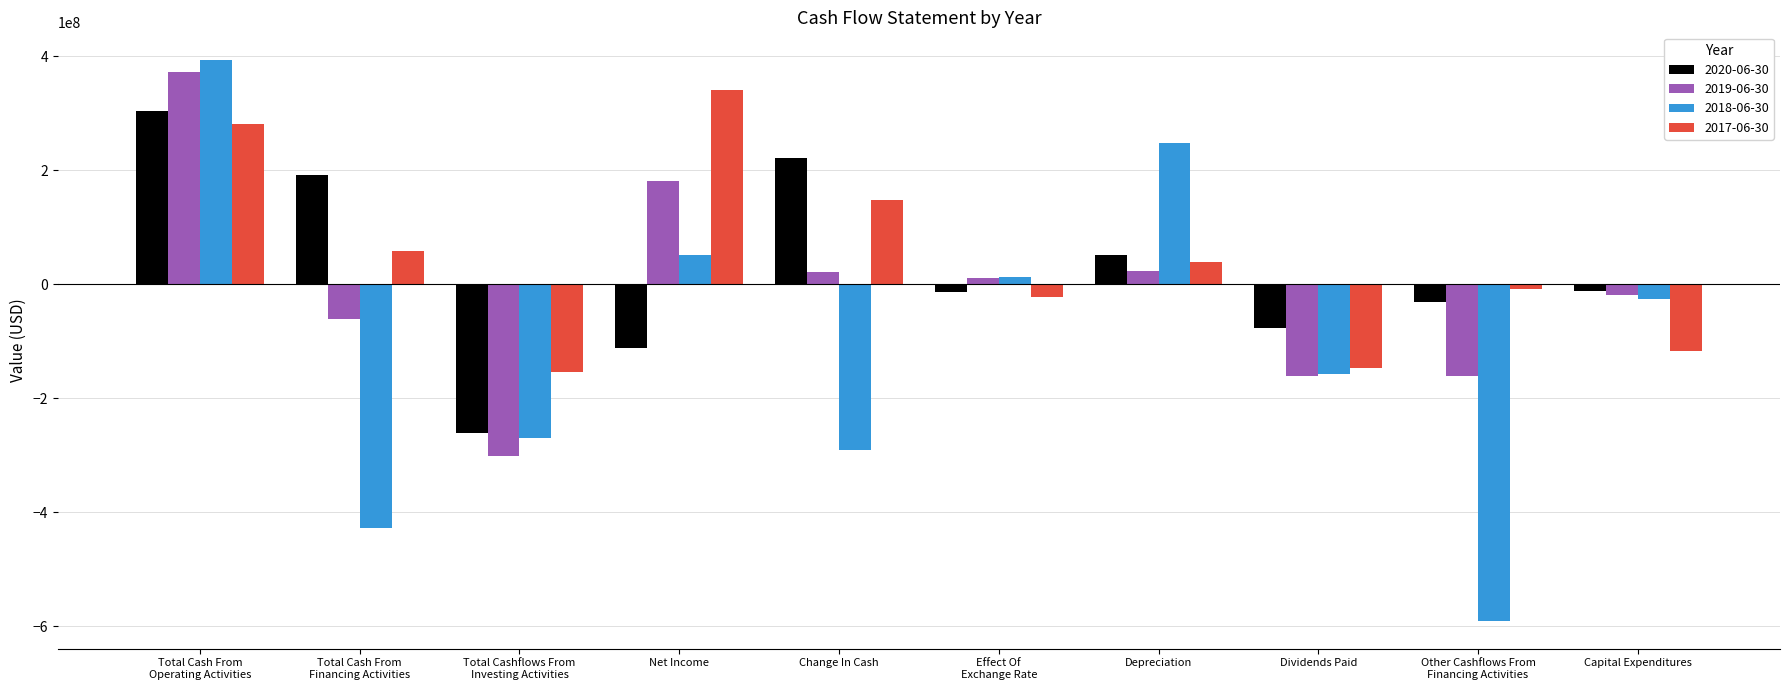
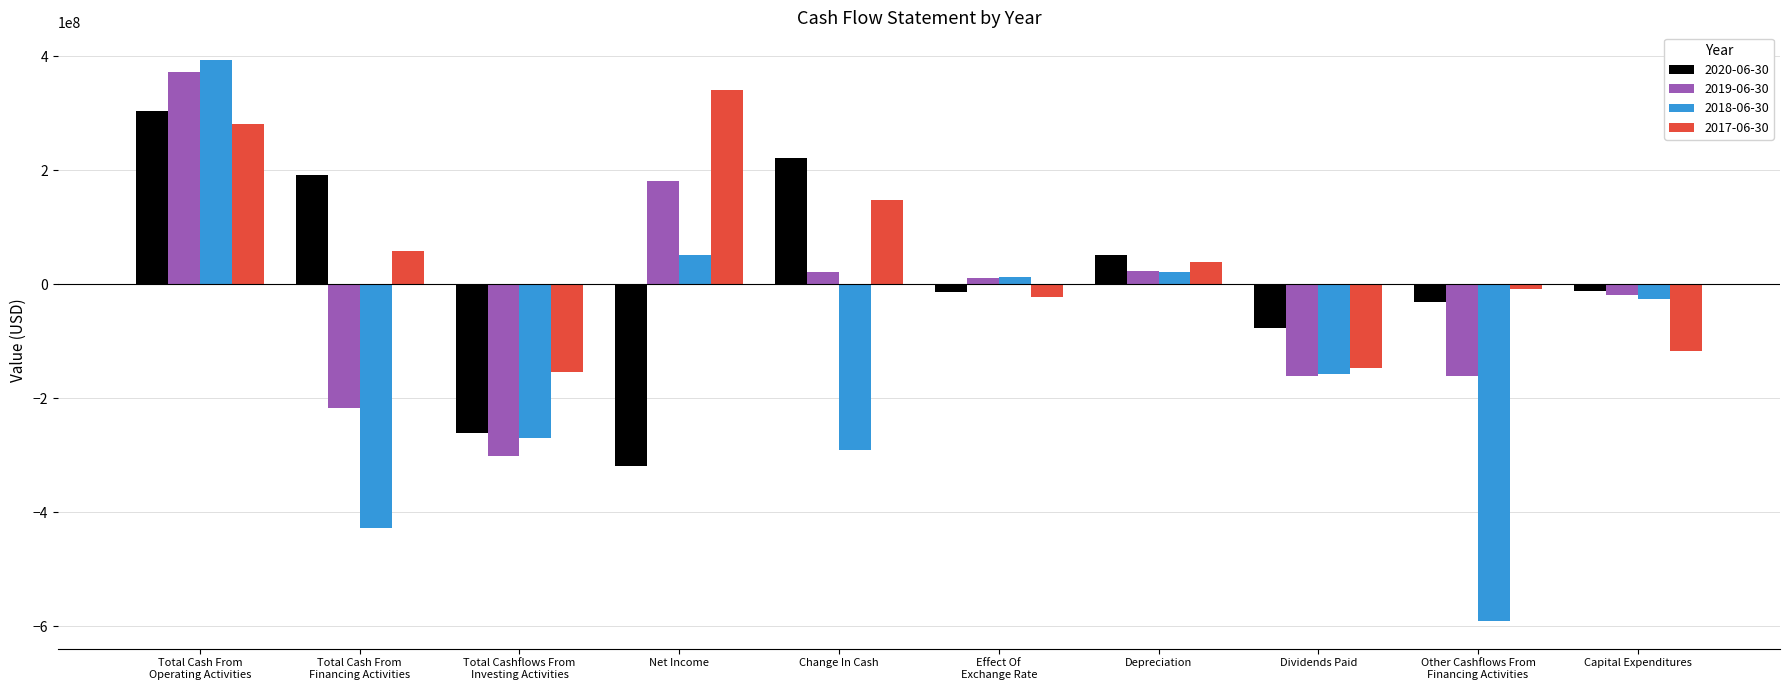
  {
    "2020-06-30": {
      "Total Cash From Operating Activities": 300000000,
      "Total Cash From Financing Activities": 190000000,
      "Total Cashflows From Investing Activities": -260000000,
-     "Net Income": -110000000,
+     "Net Income": -320000000,
      "Change In Cash": 220000000,
      "Effect Of Exchange Rate": -10000000,
      "Depreciation": 50000000,
      "Dividends Paid": -80000000,
      "Other Cashflows From Financing Activities": -30000000,
      "Capital Expenditures": -10000000
    },
    "2019-06-30": {
      "Total Cash From Operating Activities": 370000000,
-     "Total Cash From Financing Activities": -60000000,
+     "Total Cash From Financing Activities": -220000000,
      "Total Cashflows From Investing Activities": -300000000,
      "Net Income": 180000000,
      "Change In Cash": 20000000,
      "Effect Of Exchange Rate": 10000000,
      "Depreciation": 20000000,
      "Dividends Paid": -160000000,
      "Other Cashflows From Financing Activities": -160000000,
      "Capital Expenditures": -20000000
    },
    "2018-06-30": {
      "Total Cash From Operating Activities": 390000000,
      "Total Cash From Financing Activities": -430000000,
      "Total Cashflows From Investing Activities": -270000000,
      "Net Income": 50000000,
      "Change In Cash": -290000000,
      "Effect Of Exchange Rate": 10000000,
-     "Depreciation": 250000000,
+     "Depreciation": 20000000,
      "Dividends Paid": -160000000,
      "Other Cashflows From Financing Activities": -590000000,
      "Capital Expenditures": -30000000
    },
    "2017-06-30": {
      "Total Cash From Operating Activities": 280000000,
      "Total Cash From Financing Activities": 60000000,
      "Total Cashflows From Investing Activities": -150000000,
      "Net Income": 340000000,
      "Change In Cash": 150000000,
      "Effect Of Exchange Rate": -20000000,
      "Depreciation": 40000000,
      "Dividends Paid": -150000000,
      "Other Cashflows From Financing Activities": -10000000,
      "Capital Expenditures": -120000000
    }
  }
